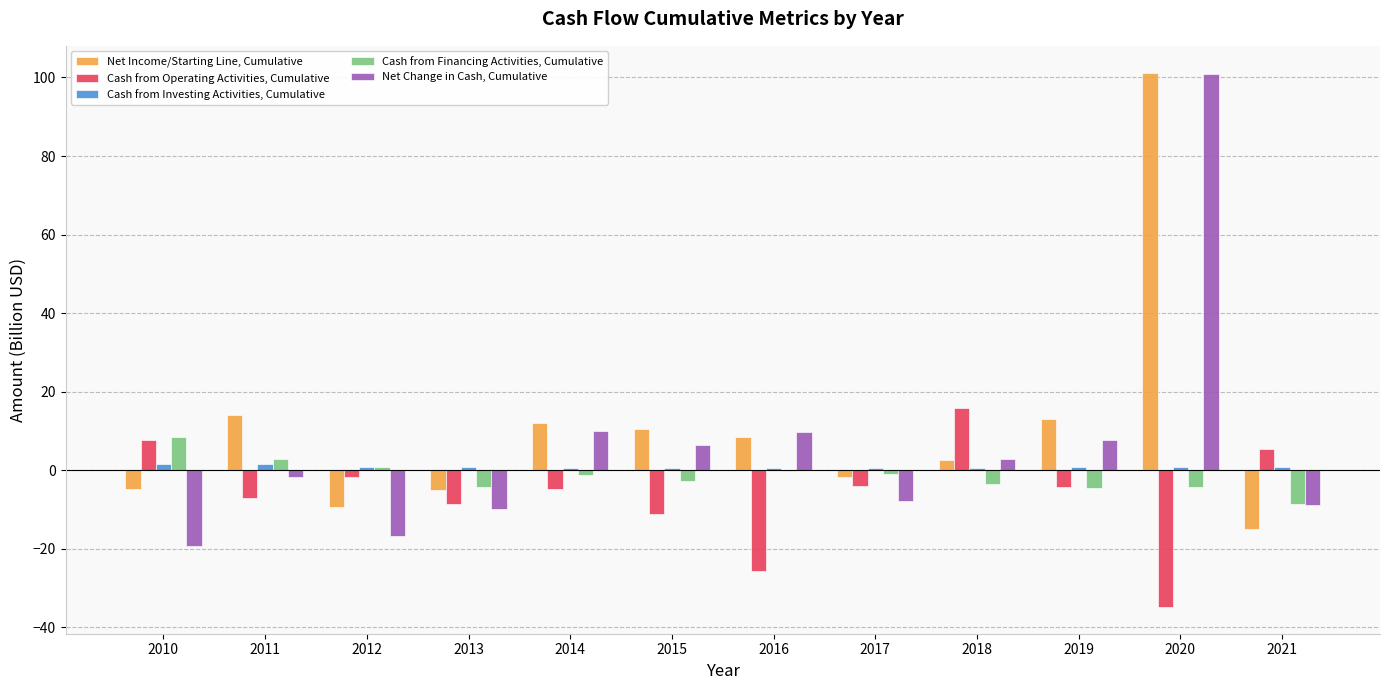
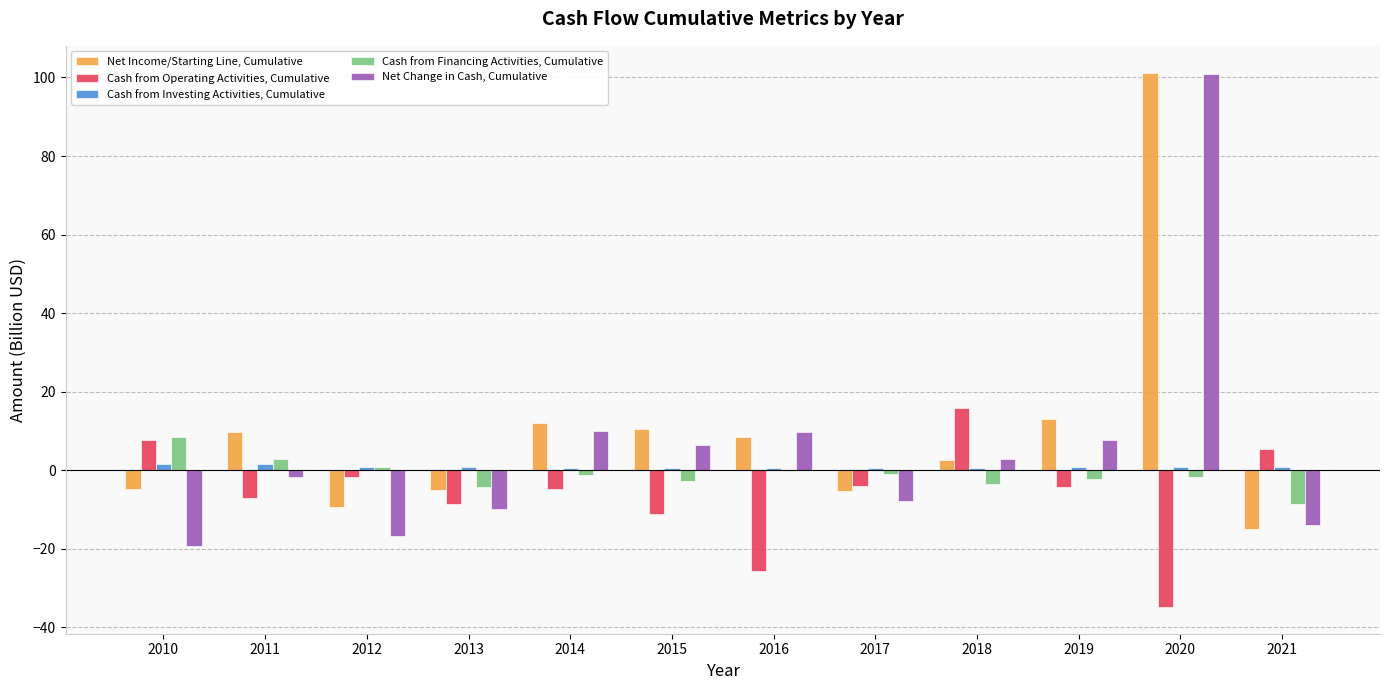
  {
    "Net Income/Starting Line, Cumulative": {
      "2010": -5,
-     "2011": 14,
+     "2011": 10,
      "2012": -9,
      "2013": -5,
      "2014": 12,
      "2015": 11,
      "2016": 9,
-     "2017": -2,
+     "2017": -5,
      "2018": 3,
      "2019": 13,
      "2020": 101,
      "2021": -15
    },
    "Cash from Operating Activities, Cumulative": {
      "2010": 8,
      "2011": -7,
      "2012": -2,
      "2013": -9,
      "2014": -5,
      "2015": -11,
      "2016": -26,
      "2017": -4,
      "2018": 16,
      "2019": -4,
      "2020": -35,
      "2021": 5
    },
    "Cash from Investing Activities, Cumulative": {
      "2010": 2,
      "2011": 2,
      "2012": 1,
      "2013": 1,
      "2014": 1,
      "2019": 1,
      "2020": 1,
      "2021": 1
    },
    "Cash from Financing Activities, Cumulative": {
      "2010": 9,
      "2011": 3,
      "2012": 1,
      "2013": -4,
      "2014": -1,
      "2015": -3,
      "2017": -1,
      "2018": -3,
-     "2019": -5,
-     "2020": -4,
+     "2019": -2,
+     "2020": -2,
      "2021": -9
    },
    "Net Change in Cash, Cumulative": {
      "2010": -19,
      "2011": -2,
      "2012": -17,
      "2013": -10,
      "2014": 10,
      "2015": 6,
      "2016": 10,
      "2017": -8,
      "2018": 3,
      "2019": 8,
      "2020": 101,
-     "2021": -9
+     "2021": -14
    }
  }
